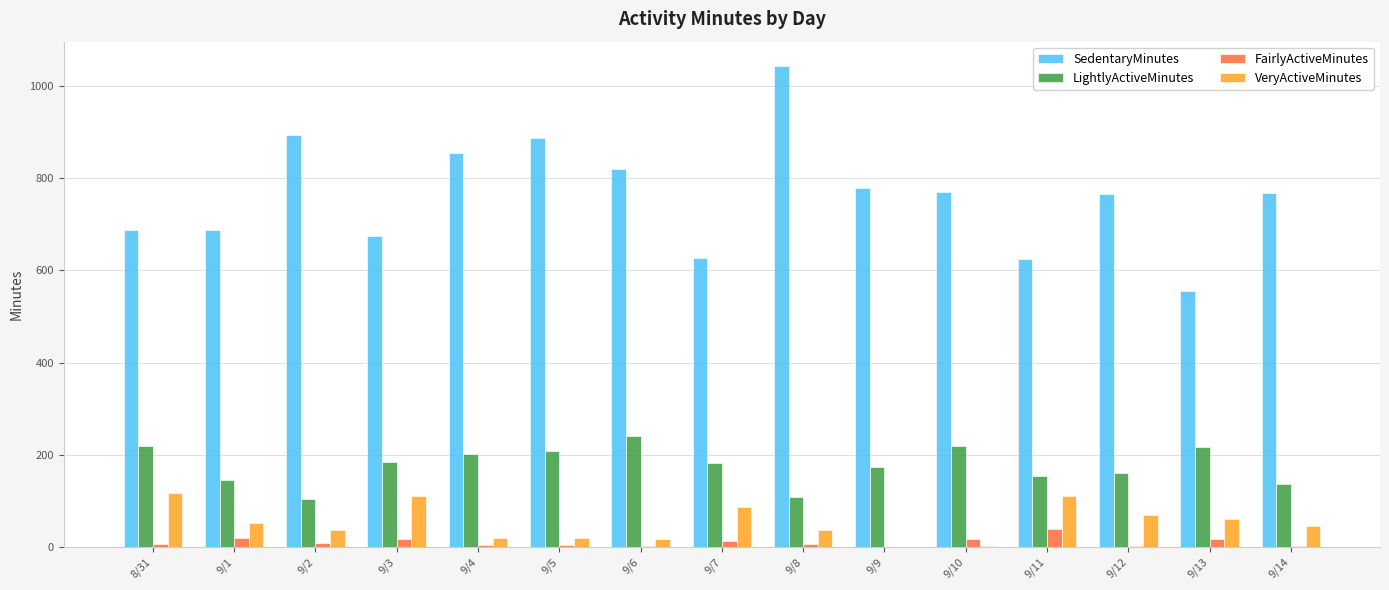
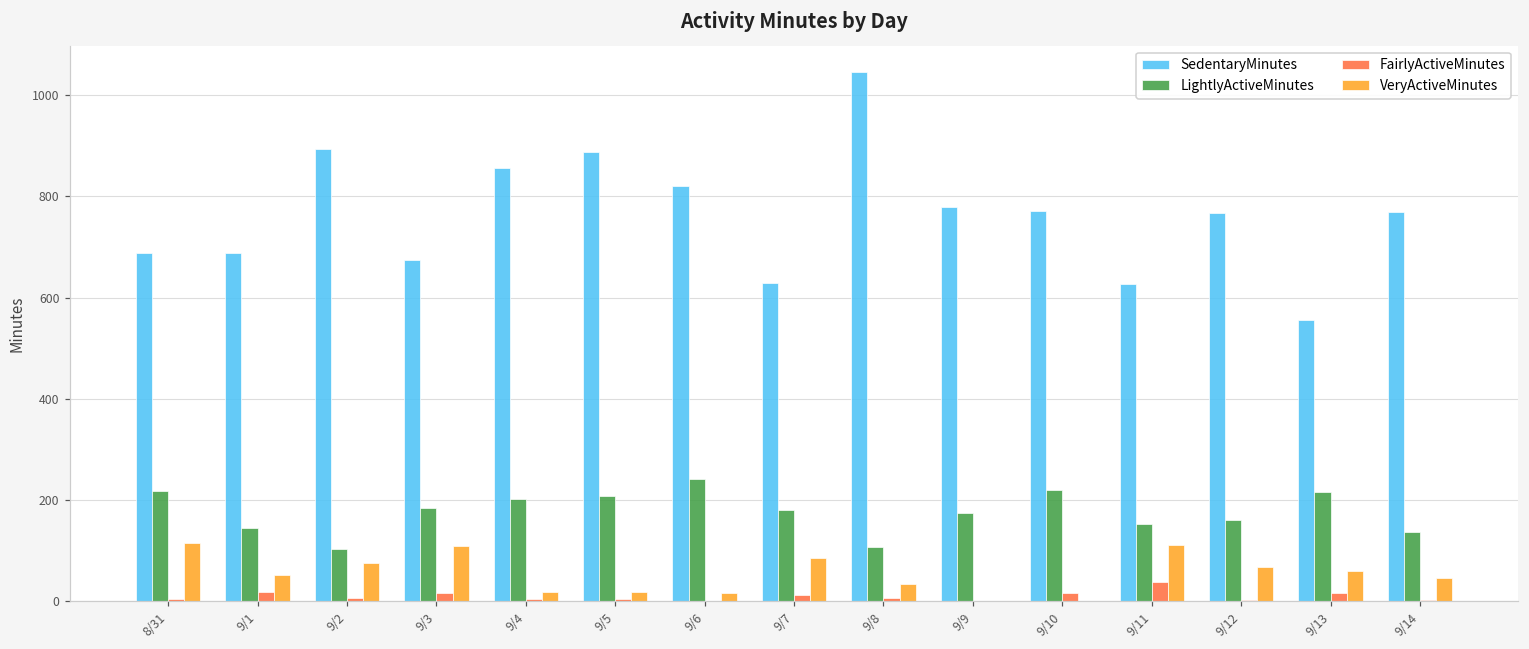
  {
    "SedentaryMinutes": {
      "8/31": 690,
      "9/1": 690,
      "9/2": 890,
      "9/3": 670,
      "9/4": 860,
      "9/5": 890,
      "9/6": 820,
      "9/7": 630,
      "9/8": 1050,
      "9/9": 780,
      "9/10": 770,
      "9/11": 630,
      "9/12": 770,
      "9/13": 560,
      "9/14": 770
    },
    "LightlyActiveMinutes": {
      "8/31": 220,
      "9/1": 150,
      "9/2": 100,
      "9/3": 180,
      "9/4": 200,
      "9/5": 210,
      "9/6": 240,
      "9/7": 180,
      "9/8": 110,
      "9/9": 170,
      "9/10": 220,
      "9/11": 150,
      "9/12": 160,
      "9/13": 220,
      "9/14": 140
    },
    "FairlyActiveMinutes": {
      "9/1": 20,
      "9/2": 10,
      "9/3": 20,
      "9/7": 10,
      "9/8": 10,
      "9/9": 0,
      "9/10": 20,
      "9/11": 40,
      "9/13": 20
    },
    "VeryActiveMinutes": {
      "8/31": 120,
      "9/1": 50,
-     "9/2": 40,
+     "9/2": 80,
      "9/3": 110,
      "9/4": 20,
      "9/5": 20,
      "9/6": 20,
      "9/7": 90,
      "9/8": 40,
      "9/9": 0,
      "9/11": 110,
      "9/12": 70,
      "9/13": 60,
      "9/14": 50
    }
  }
